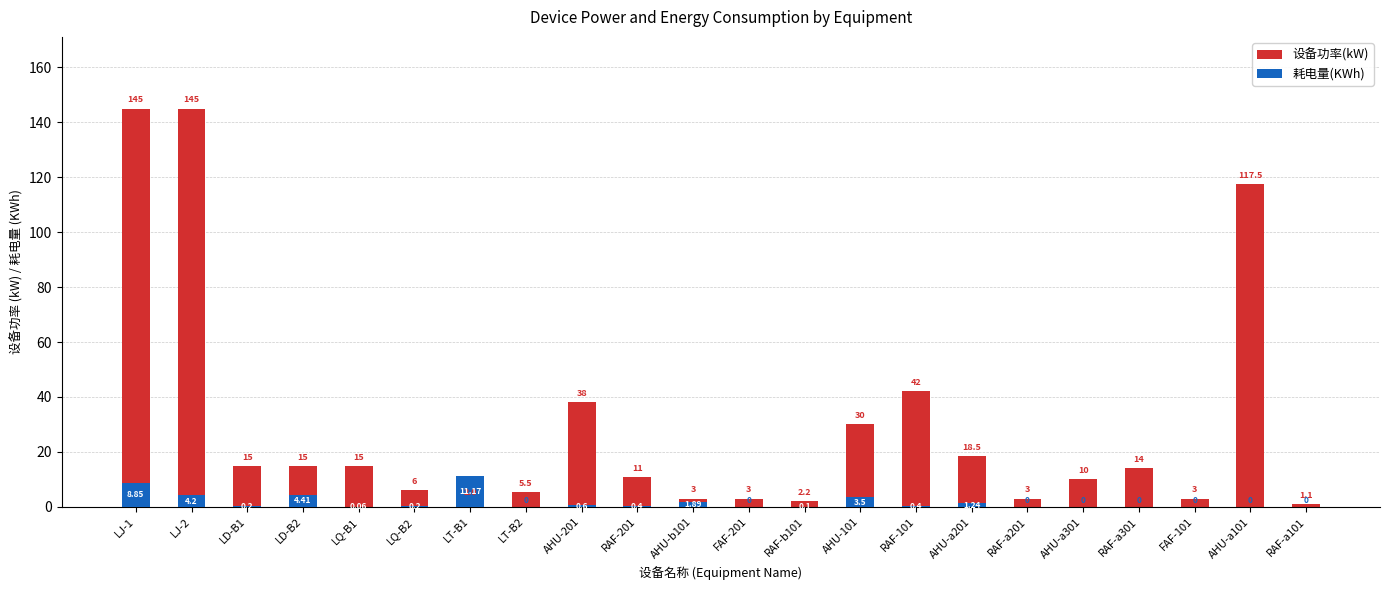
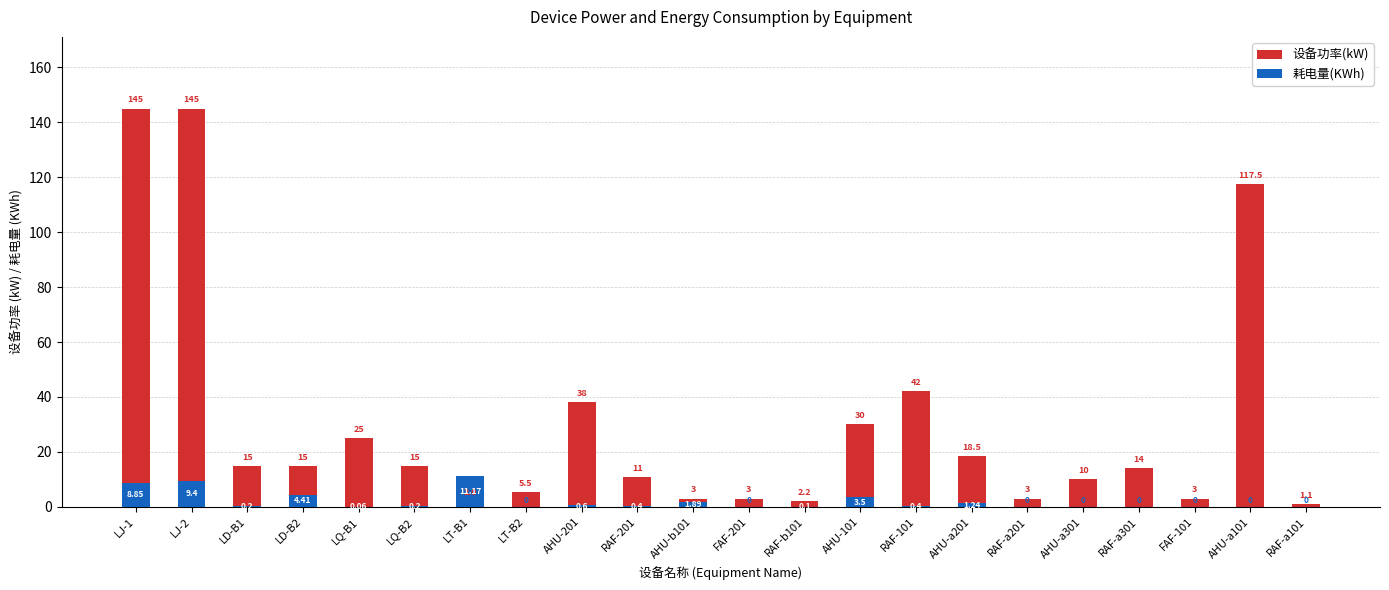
  {
    "设备功率(kW)": {
      "LJ-1": 145,
      "LJ-2": 145,
      "LD-B1": 15,
      "LD-B2": 15,
-     "LQ-B1": 15,
-     "LQ-B2": 6,
+     "LQ-B1": 25,
+     "LQ-B2": 15,
      "LT-B2": 5.5,
      "AHU-201": 38,
      "RAF-201": 11,
      "AHU-b101": 3,
      "FAF-201": 3,
      "RAF-b101": 2.2,
      "AHU-101": 30,
      "RAF-101": 42,
      "AHU-a201": 18.5,
      "RAF-a201": 3,
      "AHU-a301": 10,
      "RAF-a301": 14,
      "FAF-101": 3,
      "AHU-a101": 117.5,
      "RAF-a101": 1.1
    },
    "耗电量(KWh)": {
-     "LJ-2": 4.2,
+     "LJ-2": 9.4,
      "LD-B1": 0.2,
      "LQ-B1": 0.06,
      "LQ-B2": 0.2,
      "LT-B2": 0,
      "AHU-201": 0.6,
      "RAF-201": 0.4,
      "FAF-201": 0,
      "RAF-b101": 0.1,
      "RAF-101": 0.4,
      "RAF-a201": 0,
      "AHU-a301": 0,
      "RAF-a301": 0,
      "FAF-101": 0,
      "AHU-a101": 0
    }
  }
